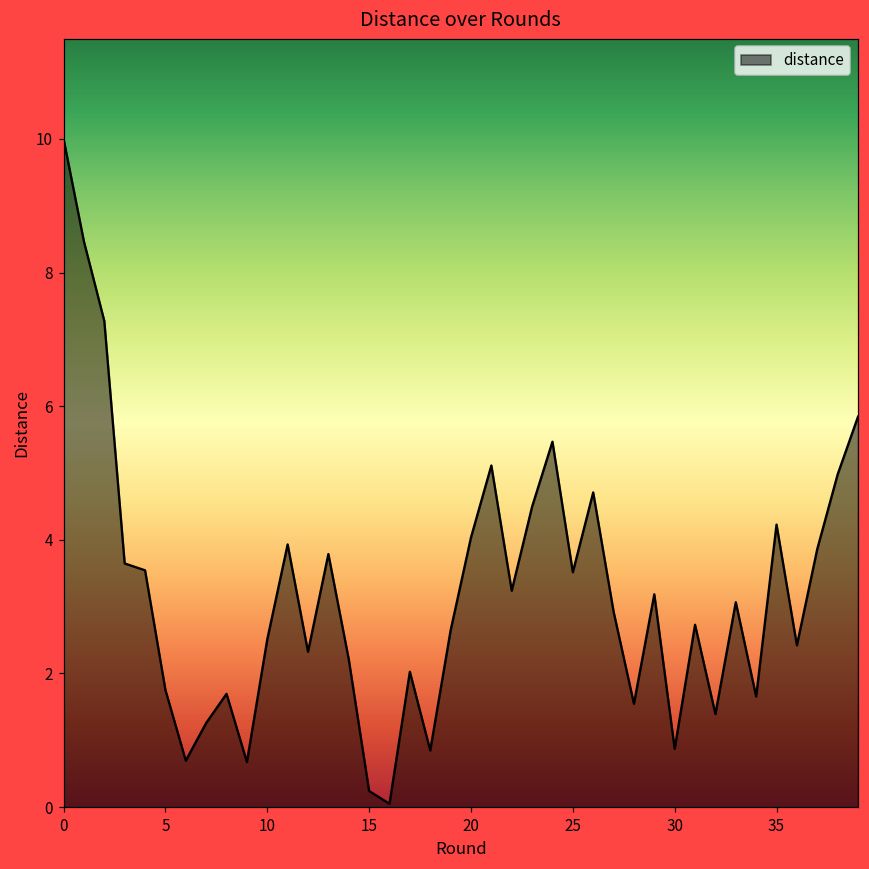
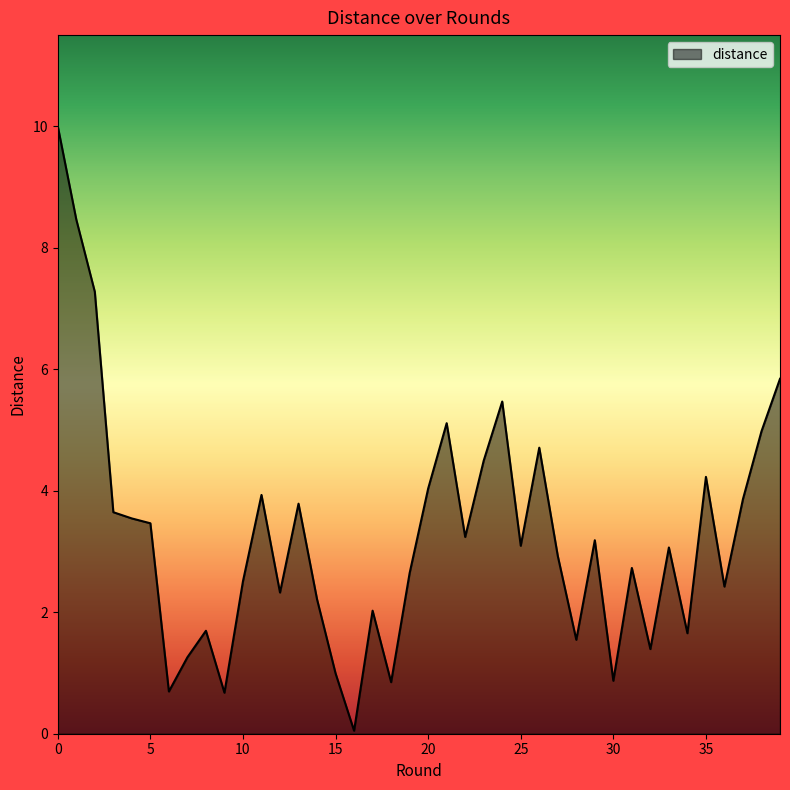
  {
    "0": 10.0,
-   "5": 1.8,
+   "5": 3.5,
    "10": 2.5,
-   "15": 0.2,
+   "15": 1.0,
    "20": 4.0,
-   "25": 3.5,
+   "25": 3.1,
    "30": 0.9,
    "35": 4.2
  }
